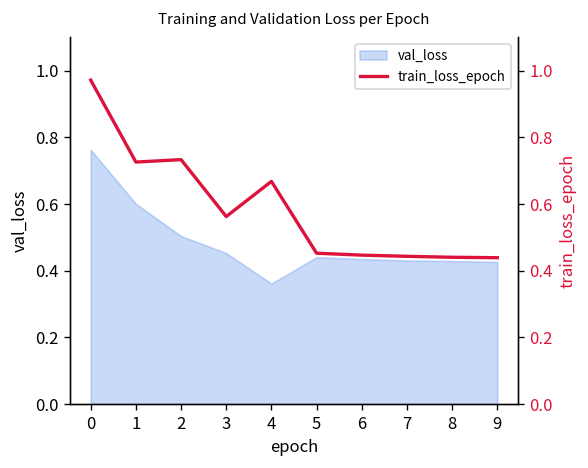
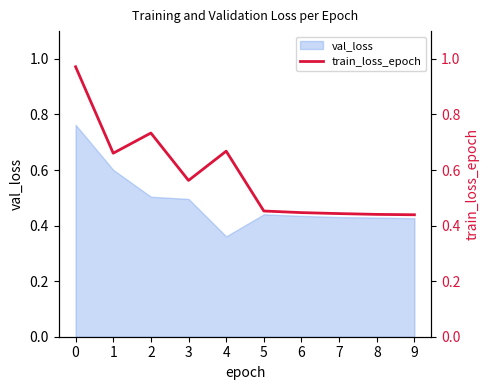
  {
    "val_loss": {
      "0": 0.76,
      "1": 0.60,
      "2": 0.50,
-     "3": 0.45,
+     "3": 0.50,
      "4": 0.36,
      "5": 0.44,
      "6": 0.44,
      "7": 0.43,
      "8": 0.43,
      "9": 0.43
    },
    "train_loss_epoch": {
      "0": 0.97,
-     "1": 0.73,
+     "1": 0.66,
      "2": 0.73,
      "3": 0.56,
      "4": 0.67,
      "5": 0.45,
      "6": 0.45,
      "7": 0.44,
      "8": 0.44,
      "9": 0.44
    }
  }
